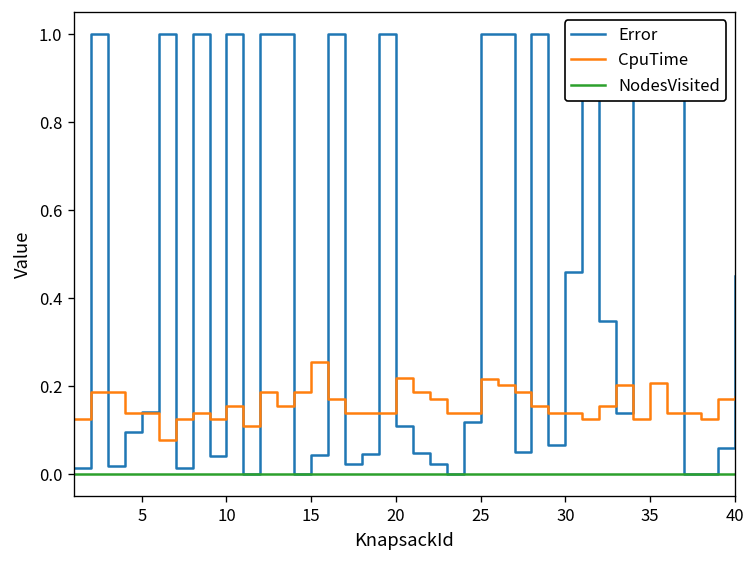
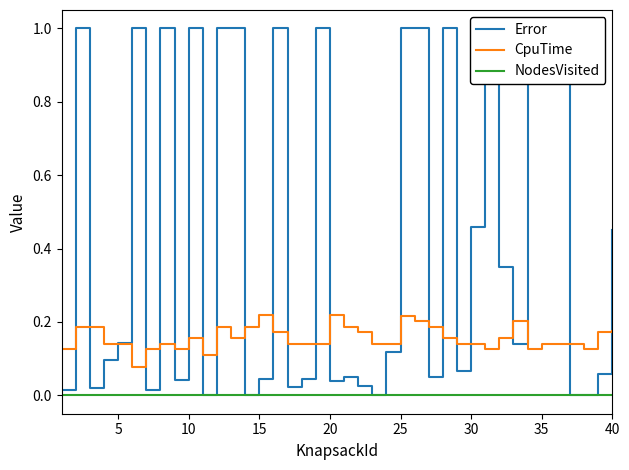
  {
    "Error": {
      "10": 1.00,
      "15": 0.04,
-     "20": 0.11,
+     "20": 0.04,
      "25": 1.00,
      "30": 0.46,
      "40": 0.45
    },
    "CpuTime": {
      "10": 0.16,
-     "15": 0.26,
+     "15": 0.22,
      "20": 0.22,
      "25": 0.22,
      "30": 0.14,
-     "35": 0.21,
+     "35": 0.14,
      "40": 0.18
    },
    "NodesVisited": {
      "5": 0.00,
      "10": 0.00,
      "15": 0.00,
      "20": 0.00,
      "25": 0.00,
      "30": 0.00,
      "35": 0.00,
      "40": 0.00
    }
  }
